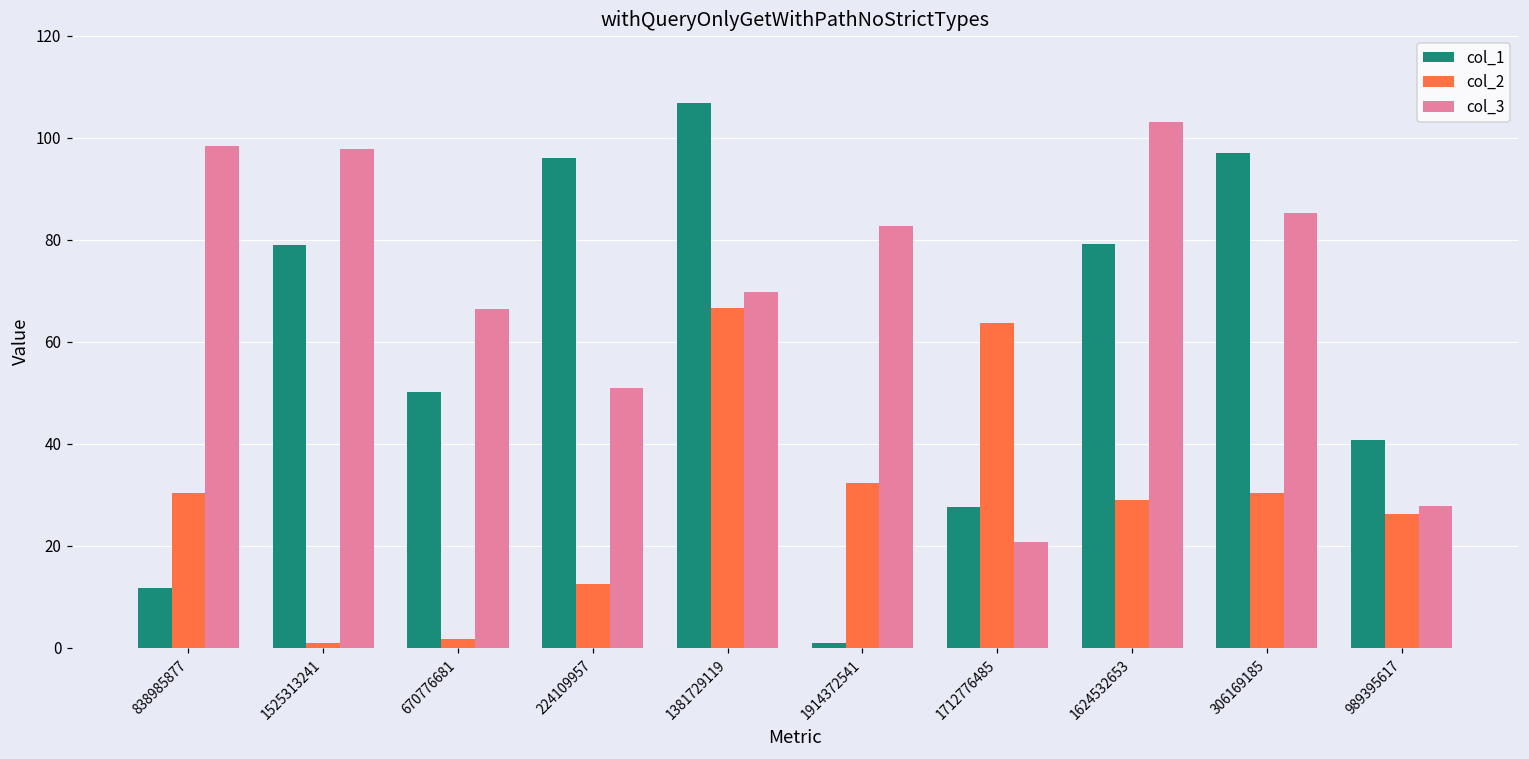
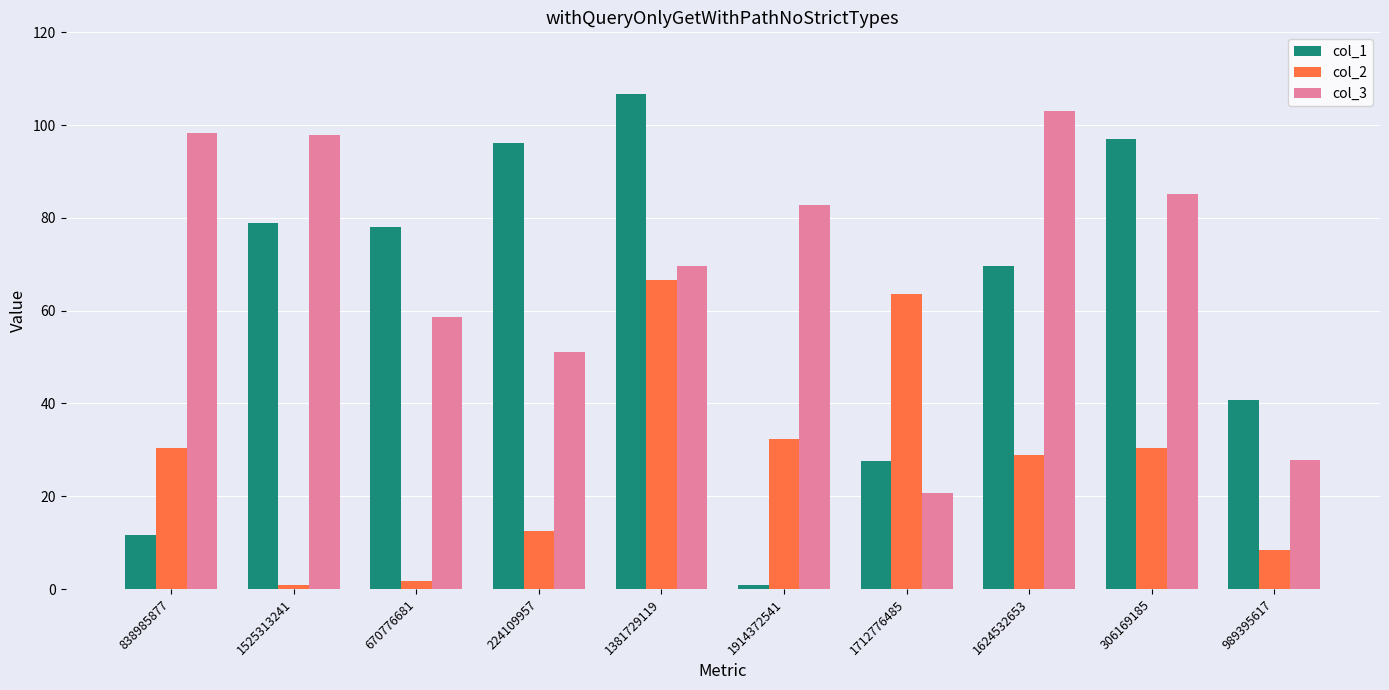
  {
    "col_1": {
      "838985877": 12,
      "1525313241": 79,
-     "670776681": 50,
+     "670776681": 78,
      "224109957": 96,
      "1381729119": 107,
      "1914372541": 1,
      "1712776485": 28,
-     "1624532653": 79,
+     "1624532653": 70,
      "306169185": 97,
      "989395617": 41
    },
    "col_2": {
      "838985877": 30,
      "1525313241": 1,
      "670776681": 2,
      "224109957": 12,
      "1381729119": 67,
      "1914372541": 32,
      "1712776485": 64,
      "1624532653": 29,
      "306169185": 30,
-     "989395617": 26
+     "989395617": 8
    },
    "col_3": {
      "838985877": 98,
      "1525313241": 98,
-     "670776681": 66,
+     "670776681": 59,
      "224109957": 51,
      "1381729119": 70,
      "1914372541": 83,
      "1712776485": 21,
      "1624532653": 103,
      "306169185": 85,
      "989395617": 28
    }
  }
